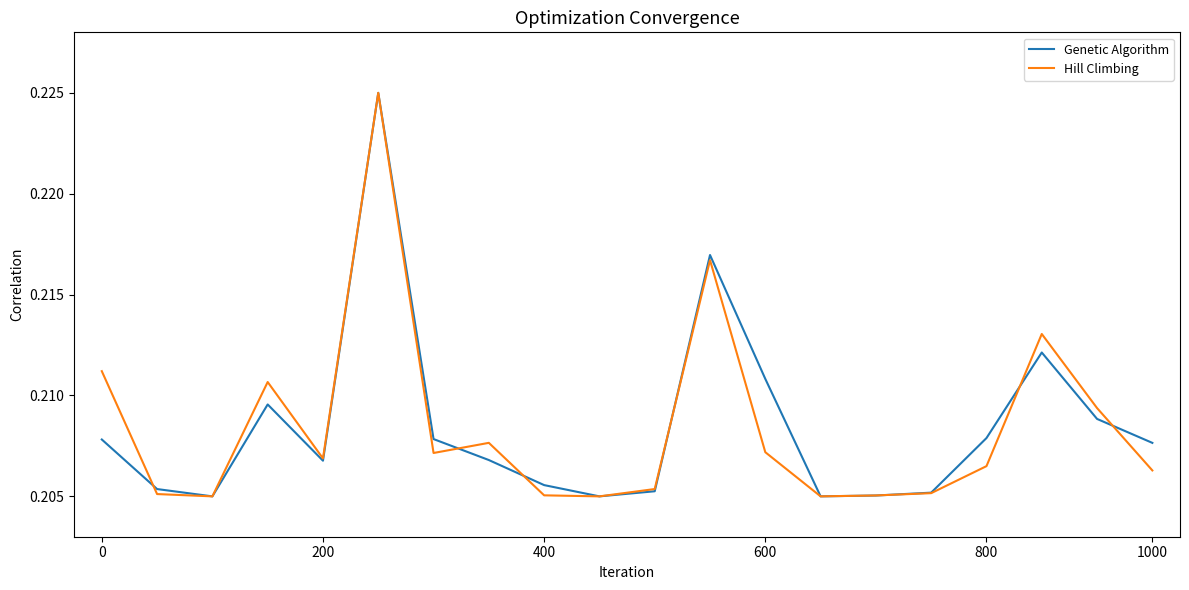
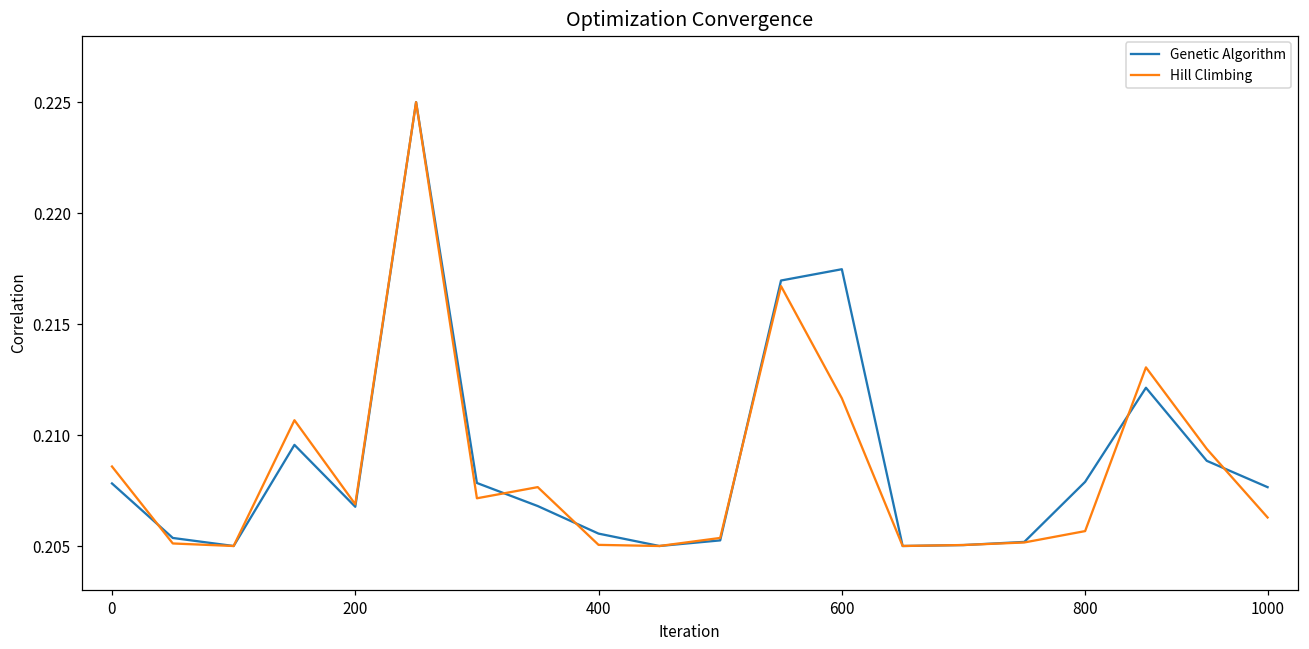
  {
    "Genetic Algorithm": {
      "0": 0.2078,
      "400": 0.2056,
-     "600": 0.2108,
+     "600": 0.2175,
      "800": 0.2079,
      "1000": 0.2077
    },
    "Hill Climbing": {
-     "0": 0.2112,
+     "0": 0.2086,
      "400": 0.2051,
-     "600": 0.2072,
-     "800": 0.2065,
+     "600": 0.2117,
+     "800": 0.2057,
      "1000": 0.2063
    }
  }
